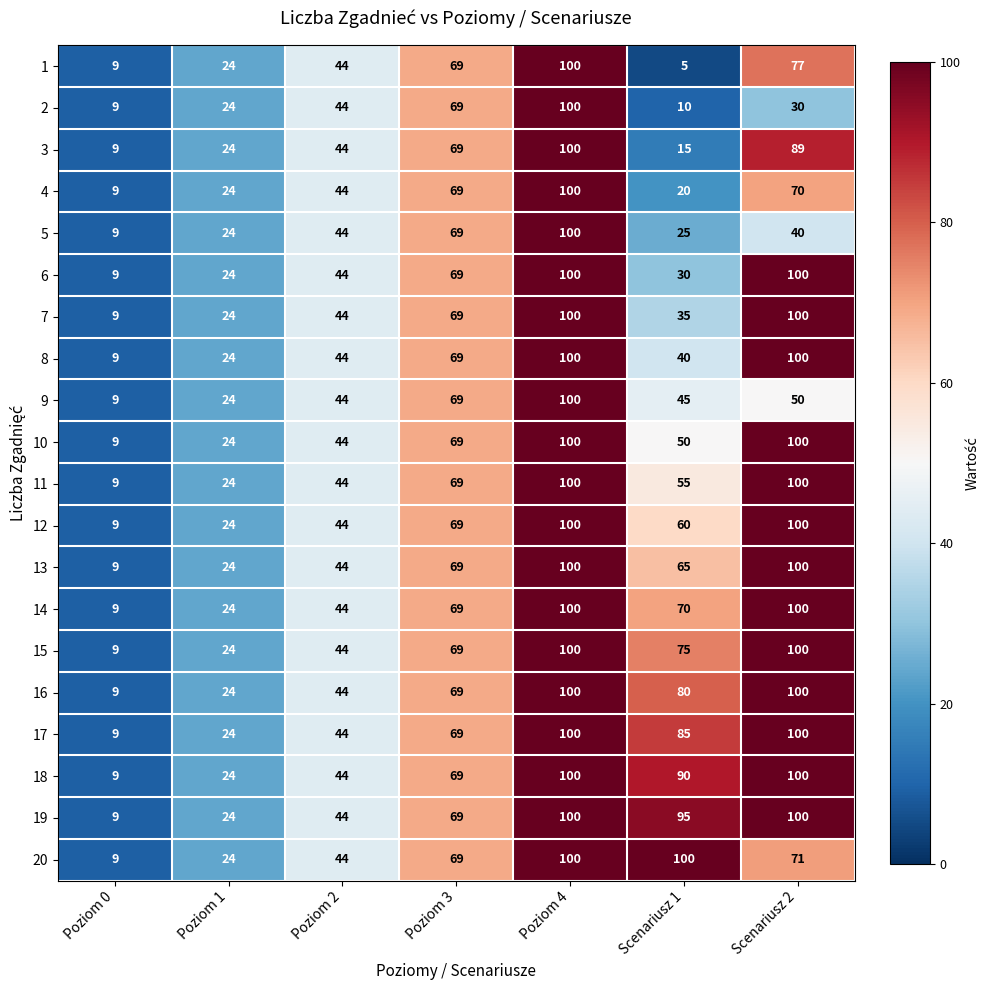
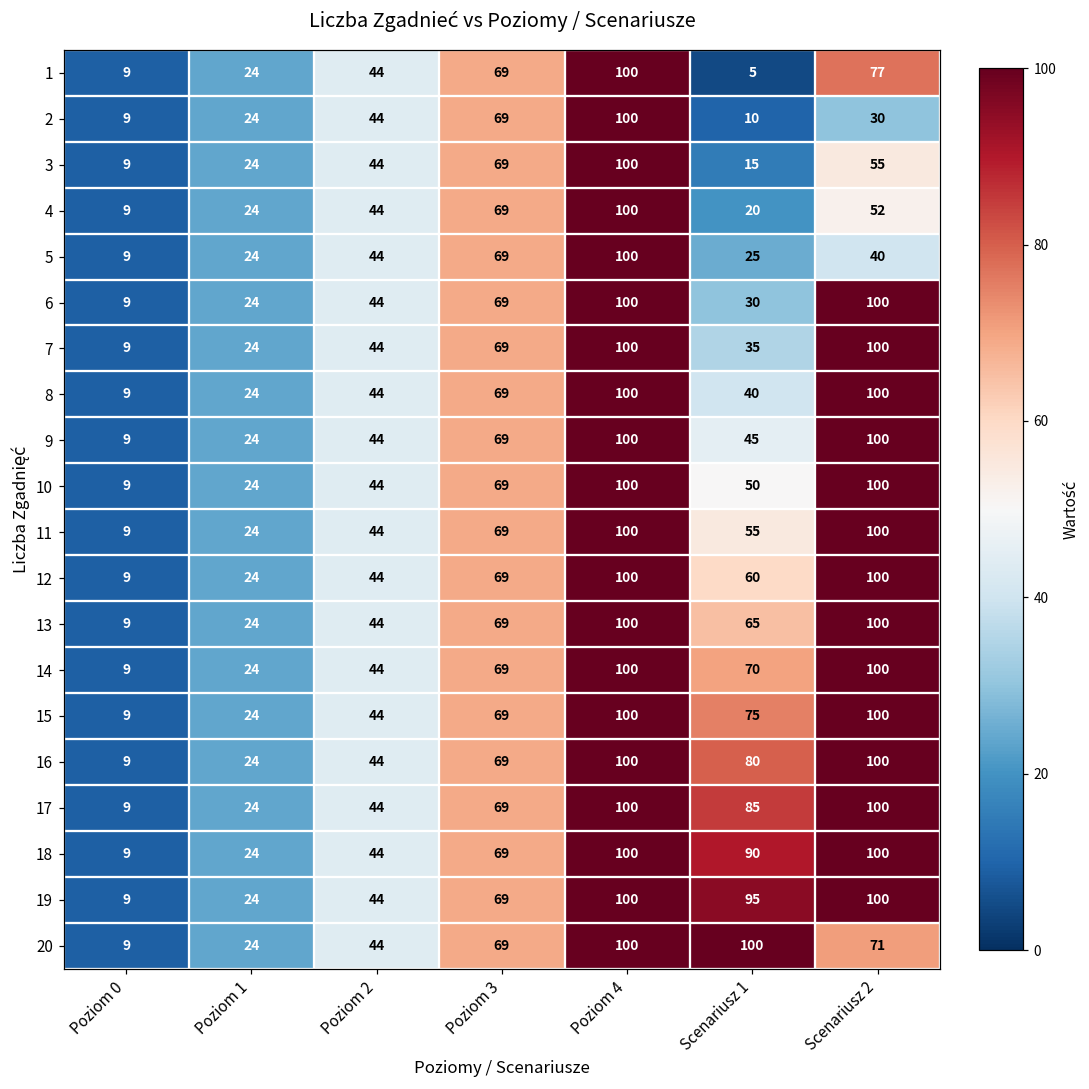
  {
    "1": {
      "Poziom 0": 9,
      "Poziom 1": 24,
      "Poziom 2": 44,
      "Poziom 3": 69,
      "Poziom 4": 100,
      "Scenariusz 1": 5,
      "Scenariusz 2": 77
    },
    "2": {
      "Poziom 0": 9,
      "Poziom 1": 24,
      "Poziom 2": 44,
      "Poziom 3": 69,
      "Poziom 4": 100,
      "Scenariusz 1": 10,
      "Scenariusz 2": 30
    },
    "3": {
      "Poziom 0": 9,
      "Poziom 1": 24,
      "Poziom 2": 44,
      "Poziom 3": 69,
      "Poziom 4": 100,
      "Scenariusz 1": 15,
-     "Scenariusz 2": 89
+     "Scenariusz 2": 55
    },
    "4": {
      "Poziom 0": 9,
      "Poziom 1": 24,
      "Poziom 2": 44,
      "Poziom 3": 69,
      "Poziom 4": 100,
      "Scenariusz 1": 20,
-     "Scenariusz 2": 70
+     "Scenariusz 2": 52
    },
    "5": {
      "Poziom 0": 9,
      "Poziom 1": 24,
      "Poziom 2": 44,
      "Poziom 3": 69,
      "Poziom 4": 100,
      "Scenariusz 1": 25,
      "Scenariusz 2": 40
    },
    "6": {
      "Poziom 0": 9,
      "Poziom 1": 24,
      "Poziom 2": 44,
      "Poziom 3": 69,
      "Poziom 4": 100,
      "Scenariusz 1": 30,
      "Scenariusz 2": 100
    },
    "7": {
      "Poziom 0": 9,
      "Poziom 1": 24,
      "Poziom 2": 44,
      "Poziom 3": 69,
      "Poziom 4": 100,
      "Scenariusz 1": 35,
      "Scenariusz 2": 100
    },
    "8": {
      "Poziom 0": 9,
      "Poziom 1": 24,
      "Poziom 2": 44,
      "Poziom 3": 69,
      "Poziom 4": 100,
      "Scenariusz 1": 40,
      "Scenariusz 2": 100
    },
    "9": {
      "Poziom 0": 9,
      "Poziom 1": 24,
      "Poziom 2": 44,
      "Poziom 3": 69,
      "Poziom 4": 100,
      "Scenariusz 1": 45,
-     "Scenariusz 2": 50
+     "Scenariusz 2": 100
    },
    "10": {
      "Poziom 0": 9,
      "Poziom 1": 24,
      "Poziom 2": 44,
      "Poziom 3": 69,
      "Poziom 4": 100,
      "Scenariusz 1": 50,
      "Scenariusz 2": 100
    },
    "11": {
      "Poziom 0": 9,
      "Poziom 1": 24,
      "Poziom 2": 44,
      "Poziom 3": 69,
      "Poziom 4": 100,
      "Scenariusz 1": 55,
      "Scenariusz 2": 100
    },
    "12": {
      "Poziom 0": 9,
      "Poziom 1": 24,
      "Poziom 2": 44,
      "Poziom 3": 69,
      "Poziom 4": 100,
      "Scenariusz 1": 60,
      "Scenariusz 2": 100
    },
    "13": {
      "Poziom 0": 9,
      "Poziom 1": 24,
      "Poziom 2": 44,
      "Poziom 3": 69,
      "Poziom 4": 100,
      "Scenariusz 1": 65,
      "Scenariusz 2": 100
    },
    "14": {
      "Poziom 0": 9,
      "Poziom 1": 24,
      "Poziom 2": 44,
      "Poziom 3": 69,
      "Poziom 4": 100,
      "Scenariusz 1": 70,
      "Scenariusz 2": 100
    },
    "15": {
      "Poziom 0": 9,
      "Poziom 1": 24,
      "Poziom 2": 44,
      "Poziom 3": 69,
      "Poziom 4": 100,
      "Scenariusz 1": 75,
      "Scenariusz 2": 100
    },
    "16": {
      "Poziom 0": 9,
      "Poziom 1": 24,
      "Poziom 2": 44,
      "Poziom 3": 69,
      "Poziom 4": 100,
      "Scenariusz 1": 80,
      "Scenariusz 2": 100
    },
    "17": {
      "Poziom 0": 9,
      "Poziom 1": 24,
      "Poziom 2": 44,
      "Poziom 3": 69,
      "Poziom 4": 100,
      "Scenariusz 1": 85,
      "Scenariusz 2": 100
    },
    "18": {
      "Poziom 0": 9,
      "Poziom 1": 24,
      "Poziom 2": 44,
      "Poziom 3": 69,
      "Poziom 4": 100,
      "Scenariusz 1": 90,
      "Scenariusz 2": 100
    },
    "19": {
      "Poziom 0": 9,
      "Poziom 1": 24,
      "Poziom 2": 44,
      "Poziom 3": 69,
      "Poziom 4": 100,
      "Scenariusz 1": 95,
      "Scenariusz 2": 100
    },
    "20": {
      "Poziom 0": 9,
      "Poziom 1": 24,
      "Poziom 2": 44,
      "Poziom 3": 69,
      "Poziom 4": 100,
      "Scenariusz 1": 100,
      "Scenariusz 2": 71
    }
  }
